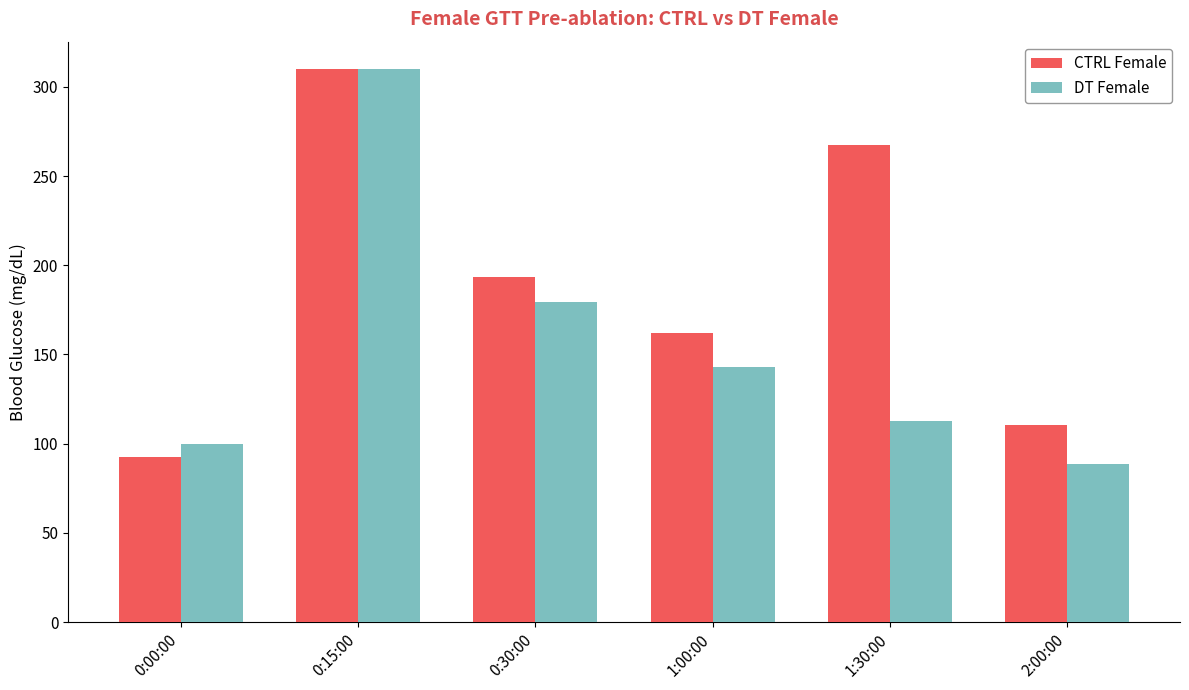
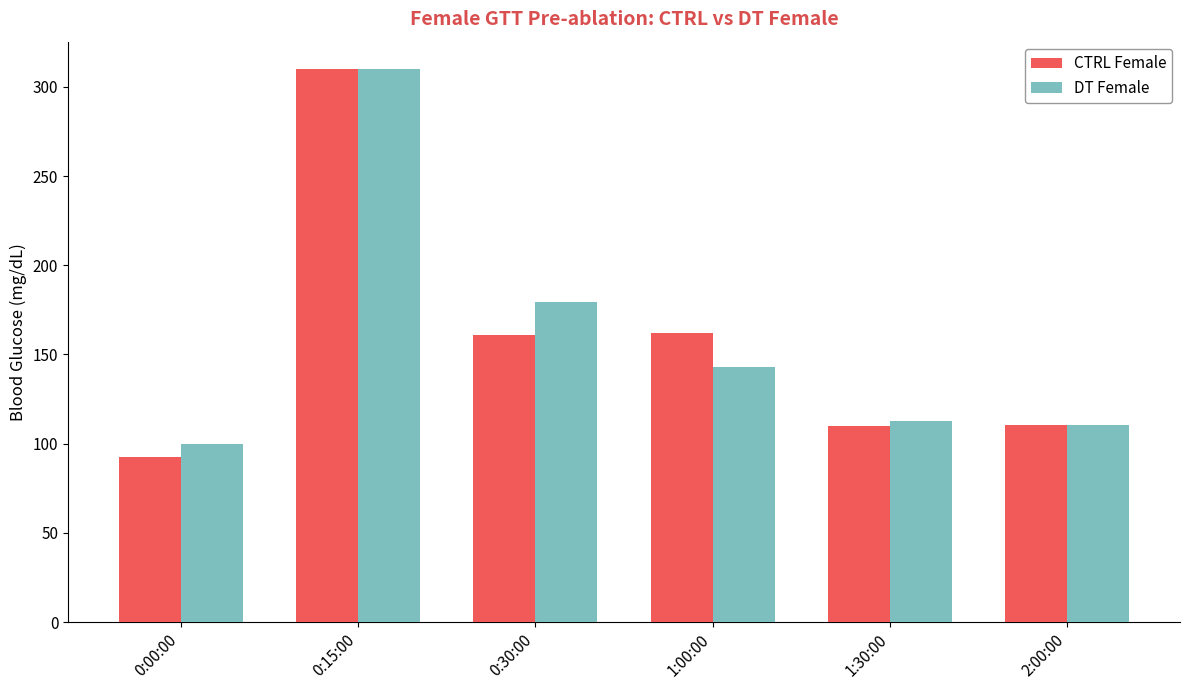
  {
    "CTRL Female": {
      "0:00:00": 93,
      "0:15:00": 310,
-     "0:30:00": 194,
+     "0:30:00": 161,
      "1:00:00": 162,
-     "1:30:00": 267,
+     "1:30:00": 110,
      "2:00:00": 110
    },
    "DT Female": {
      "0:00:00": 100,
      "0:15:00": 310,
      "0:30:00": 180,
      "1:00:00": 143,
      "1:30:00": 113,
-     "2:00:00": 89
+     "2:00:00": 111
    }
  }
